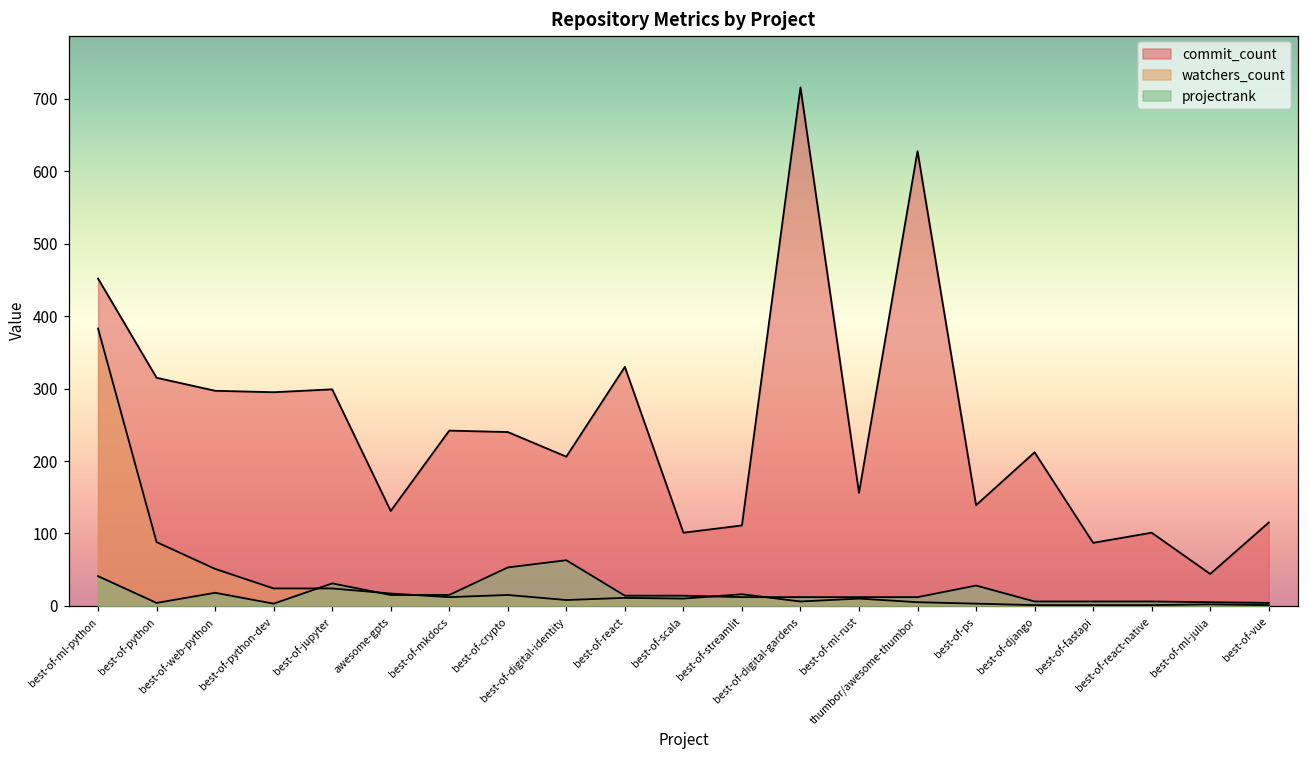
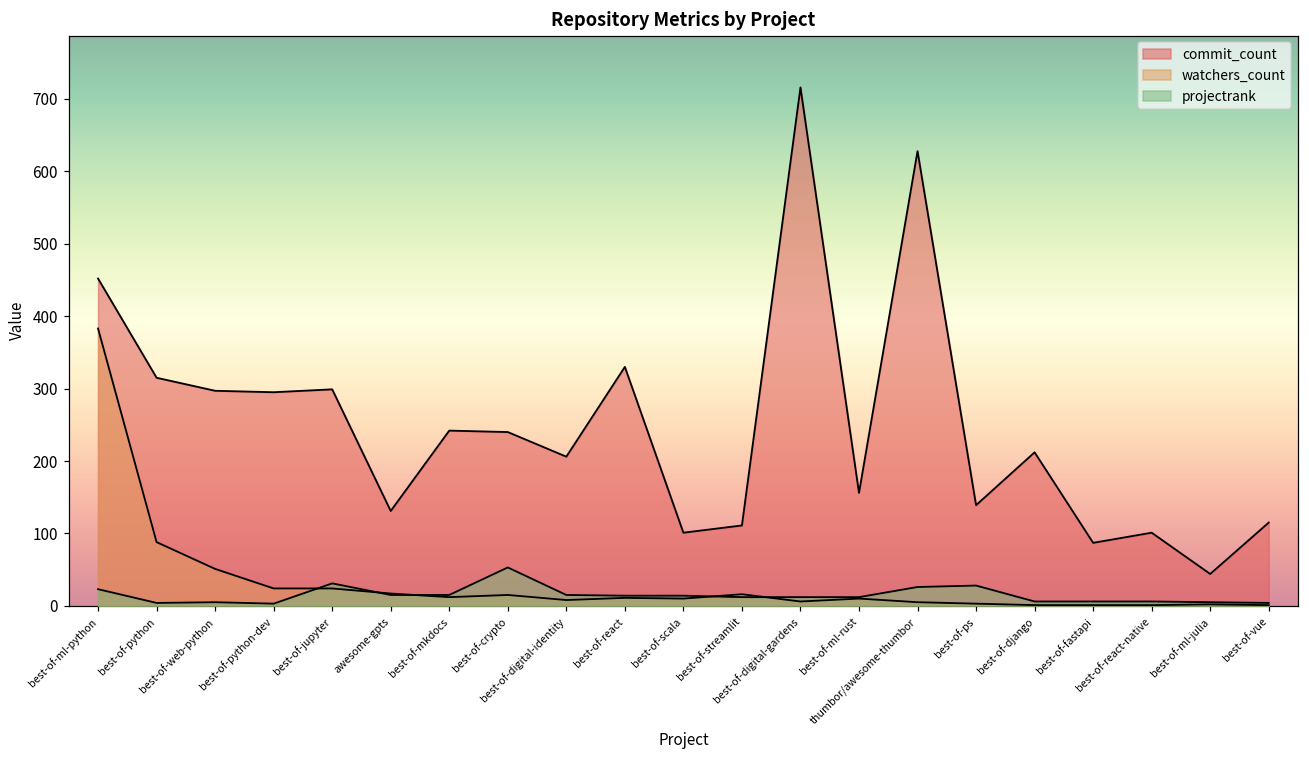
  {
    "projectrank": {
-     "best-of-ml-python": 40,
+     "best-of-ml-python": 20,
      "best-of-python": 0,
-     "best-of-web-python": 20,
+     "best-of-web-python": 10,
      "best-of-python-dev": 0,
      "best-of-jupyter": 30,
      "best-of-crypto": 50,
-     "best-of-digital-identity": 60,
+     "best-of-digital-identity": 20,
      "best-of-scala": 10,
      "best-of-streamlit": 10,
      "best-of-digital-gardens": 10,
-     "thumbor/awesome-thumbor": 10,
+     "thumbor/awesome-thumbor": 30,
      "best-of-ps": 30,
      "best-of-django": 10,
      "best-of-fastapi": 10,
      "best-of-react-native": 10
    }
  }
